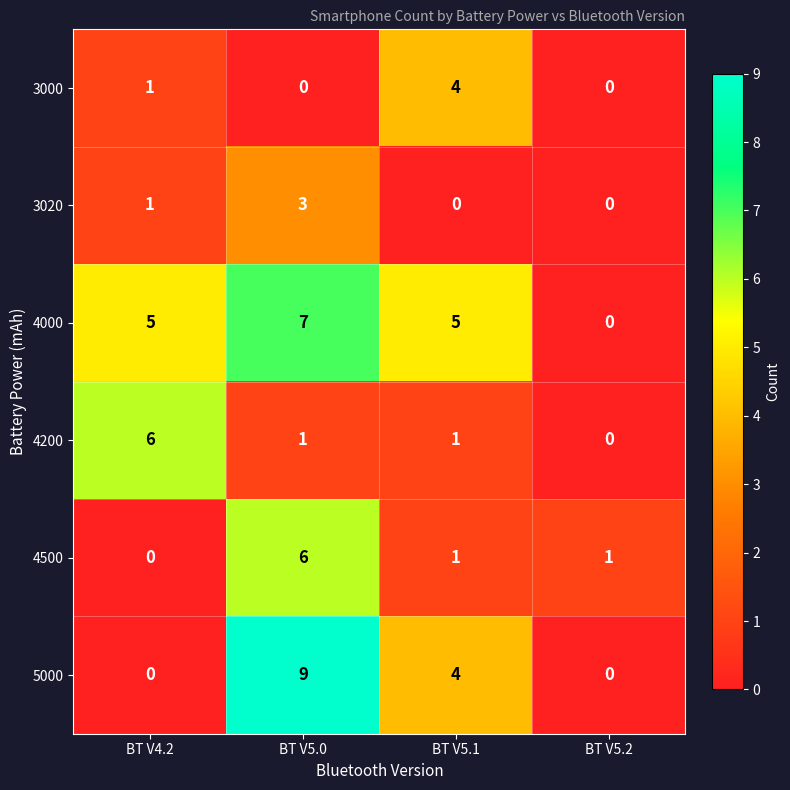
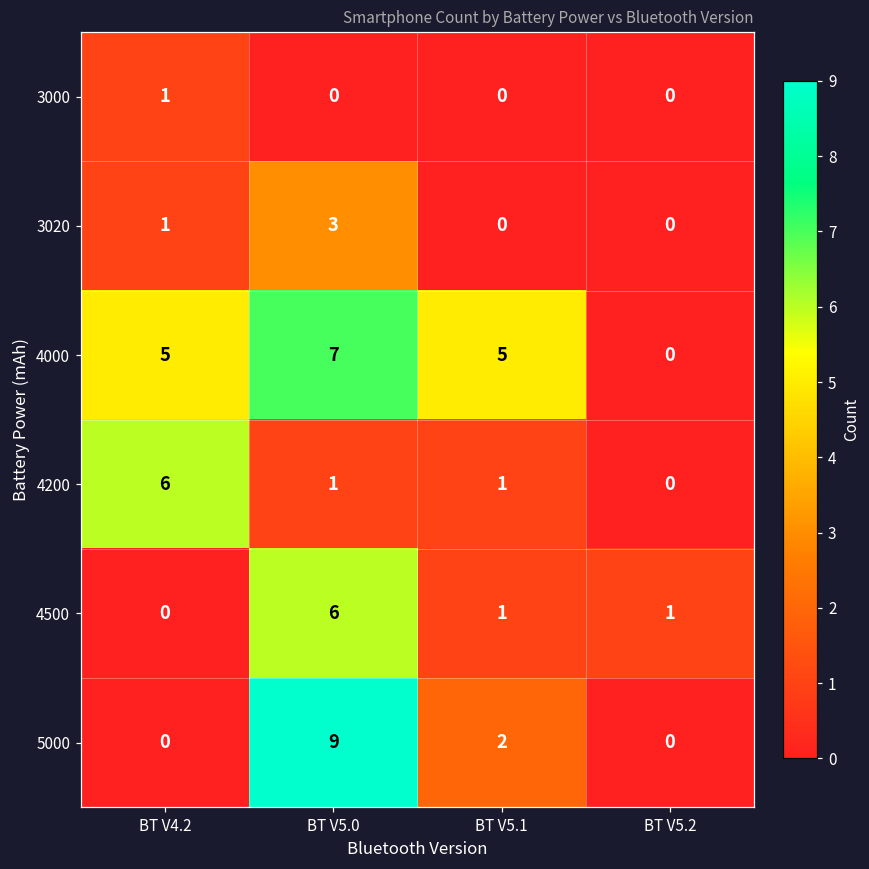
  {
    "3000": {
      "BT V4.2": 1,
      "BT V5.0": 0,
-     "BT V5.1": 4,
+     "BT V5.1": 0,
      "BT V5.2": 0
    },
    "3020": {
      "BT V4.2": 1,
      "BT V5.0": 3,
      "BT V5.1": 0,
      "BT V5.2": 0
    },
    "4000": {
      "BT V4.2": 5,
      "BT V5.0": 7,
      "BT V5.1": 5,
      "BT V5.2": 0
    },
    "4200": {
      "BT V4.2": 6,
      "BT V5.0": 1,
      "BT V5.1": 1,
      "BT V5.2": 0
    },
    "4500": {
      "BT V4.2": 0,
      "BT V5.0": 6,
      "BT V5.1": 1,
      "BT V5.2": 1
    },
    "5000": {
      "BT V4.2": 0,
      "BT V5.0": 9,
-     "BT V5.1": 4,
+     "BT V5.1": 2,
      "BT V5.2": 0
    }
  }
